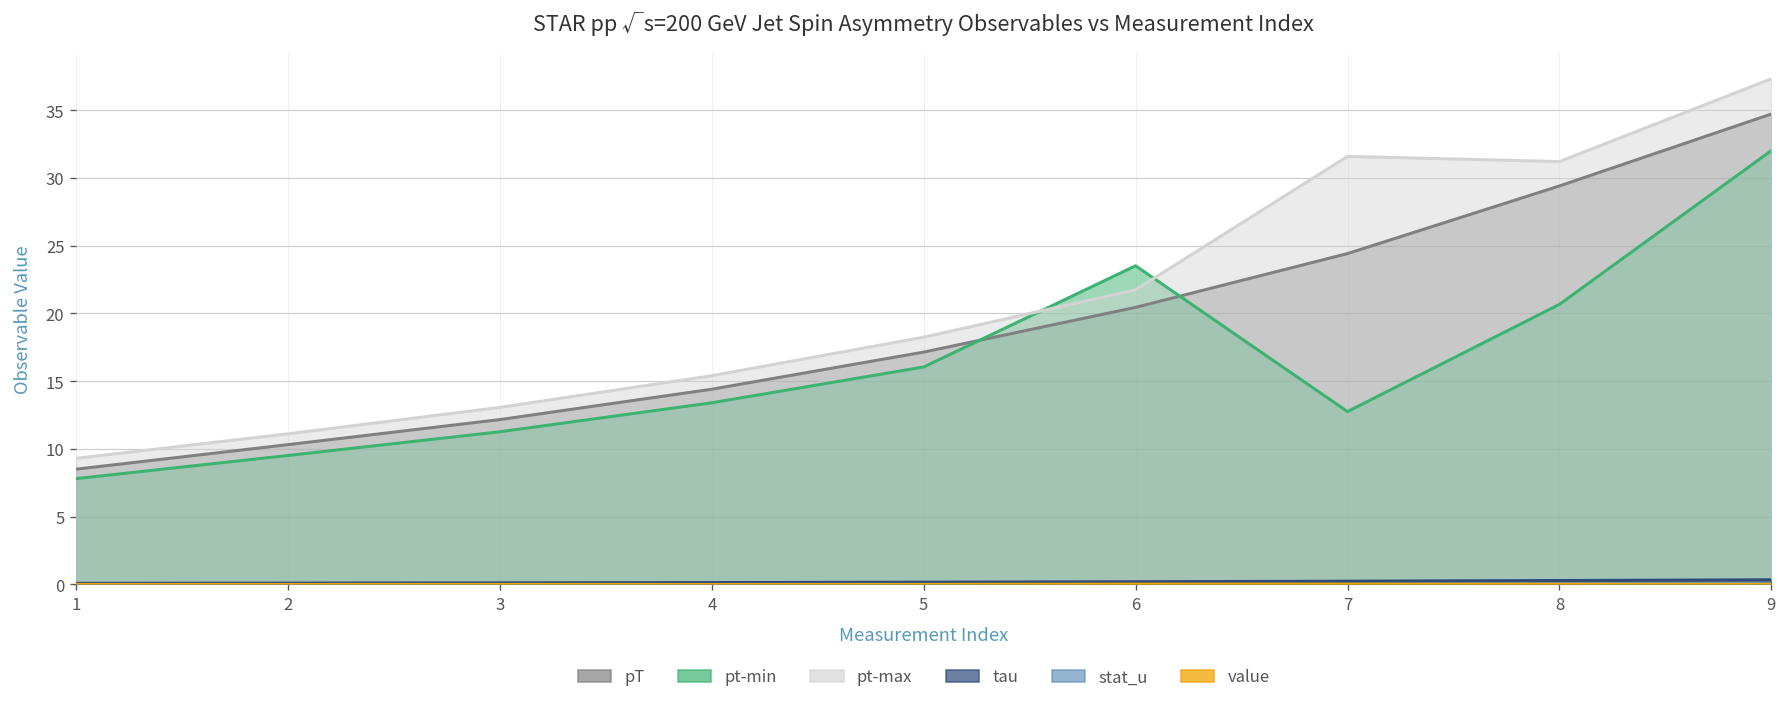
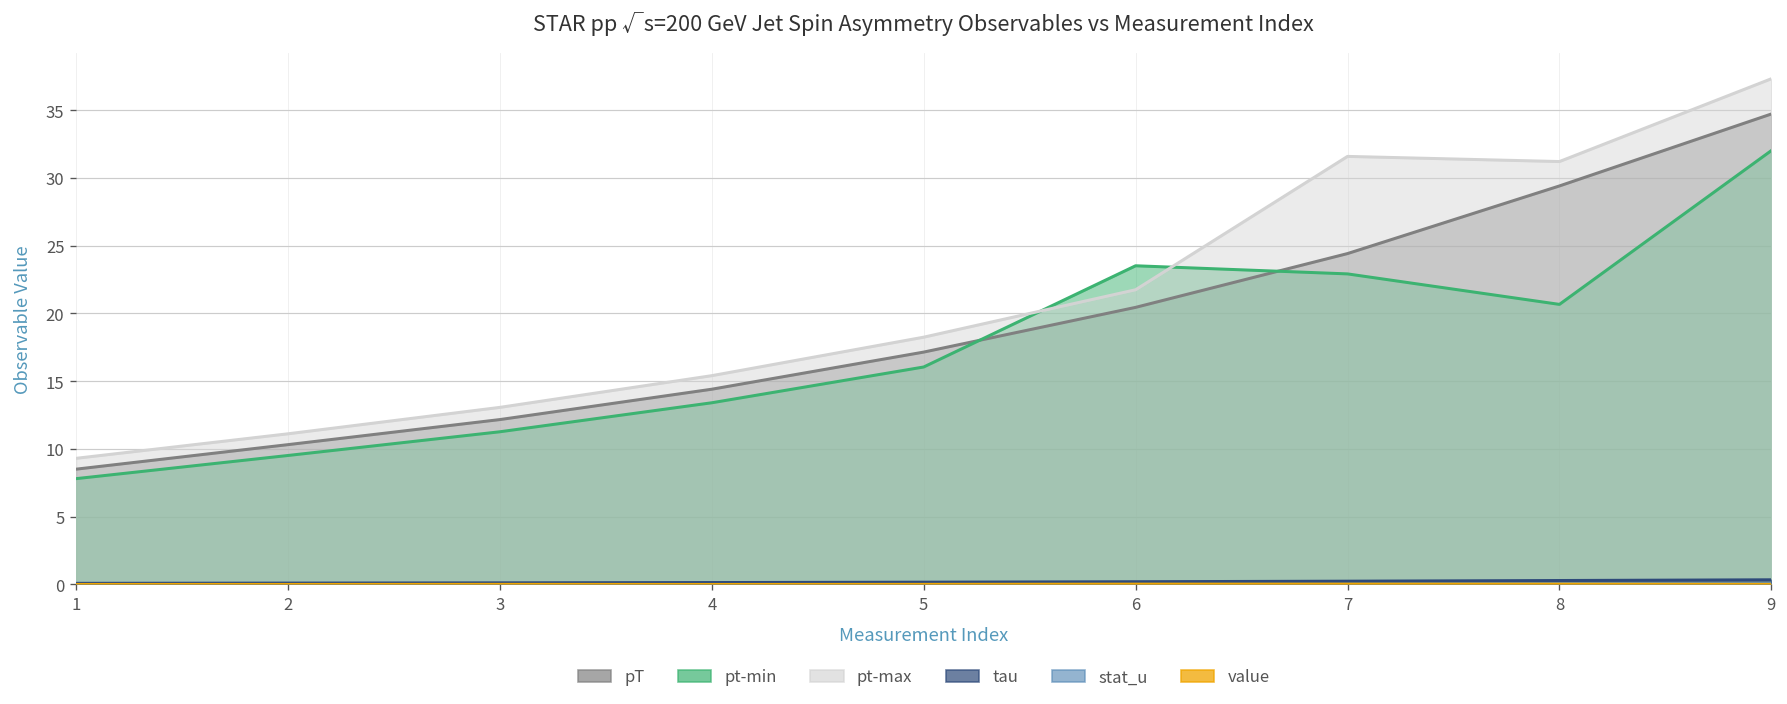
  {
    "pt-min": {
      "1": 7.8,
      "2": 9.5,
      "3": 11.3,
      "4": 13.4,
      "5": 16.1,
      "6": 23.5,
-     "7": 12.8,
+     "7": 22.9,
      "8": 20.7,
      "9": 32.0
    },
    "pt-max": {
      "1": 9.3,
      "2": 11.1,
      "3": 13.1,
      "4": 15.4,
      "5": 18.3,
      "6": 21.8,
      "7": 31.6,
      "8": 31.2,
      "9": 37.3
    },
    "tau": {
      "8": 0.3,
      "9": 0.3
    }
  }
